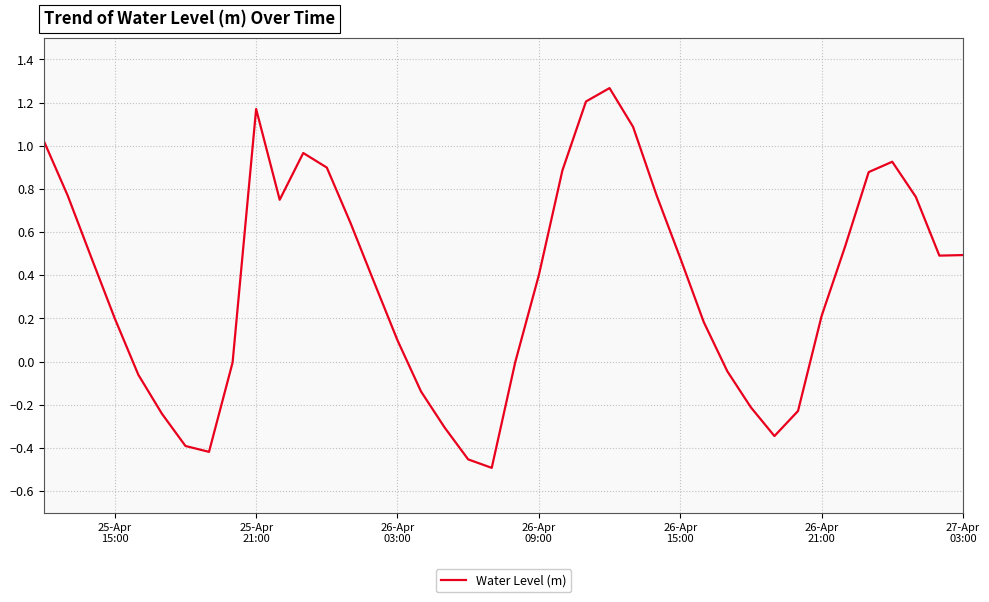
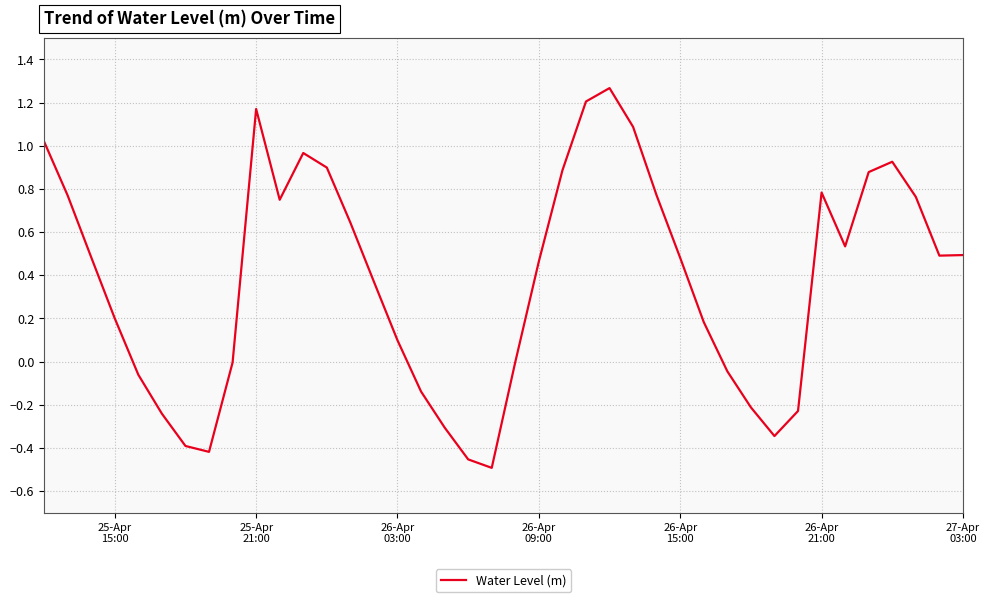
  {
    "25-Apr 15:00": 0.20,
    "25-Apr 21:00": 1.17,
    "26-Apr 03:00": 0.10,
-   "26-Apr 09:00": 0.40,
+   "26-Apr 09:00": 0.46,
    "26-Apr 15:00": 0.48,
-   "26-Apr 21:00": 0.21,
+   "26-Apr 21:00": 0.78,
    "27-Apr 03:00": 0.49
  }
